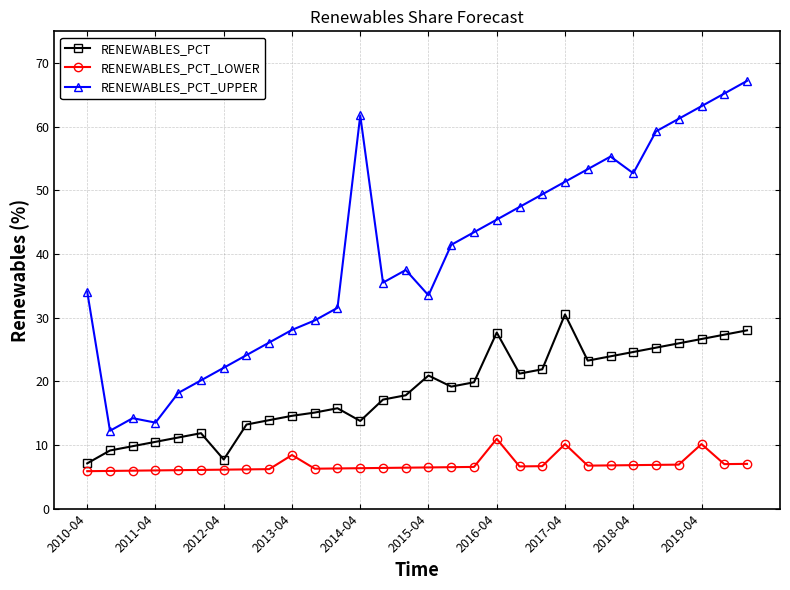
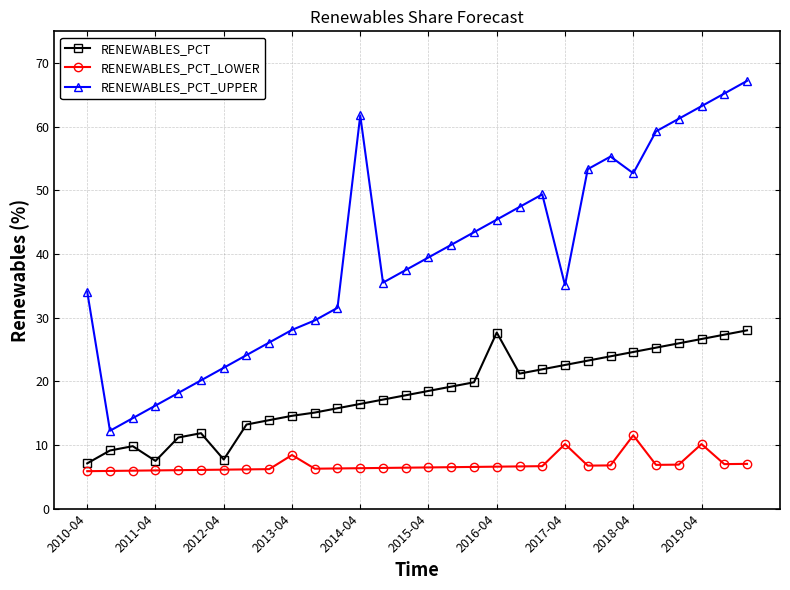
  {
    "RENEWABLES_PCT": {
      "2010-04": 7,
-     "2011-04": 10,
+     "2011-04": 7,
      "2012-04": 8,
      "2013-04": 15,
-     "2014-04": 14,
-     "2015-04": 21,
+     "2014-04": 16,
+     "2015-04": 18,
      "2016-04": 28,
-     "2017-04": 31,
+     "2017-04": 23,
      "2018-04": 25,
      "2019-04": 27
    },
    "RENEWABLES_PCT_LOWER": {
      "2010-04": 6,
      "2011-04": 6,
      "2012-04": 6,
      "2013-04": 8,
      "2014-04": 6,
      "2015-04": 6,
-     "2016-04": 11,
+     "2016-04": 7,
      "2017-04": 10,
-     "2018-04": 7,
+     "2018-04": 12,
      "2019-04": 10
    },
    "RENEWABLES_PCT_UPPER": {
      "2010-04": 34,
-     "2011-04": 14,
+     "2011-04": 16,
      "2012-04": 22,
      "2013-04": 28,
      "2014-04": 62,
-     "2015-04": 34,
+     "2015-04": 39,
      "2016-04": 45,
-     "2017-04": 51,
+     "2017-04": 35,
      "2018-04": 53,
      "2019-04": 63
    }
  }
